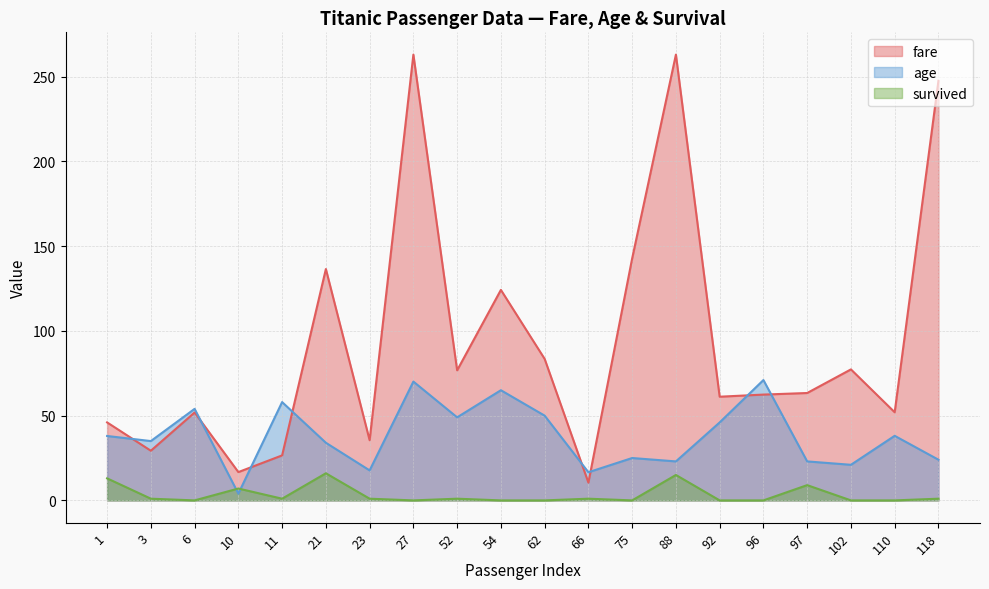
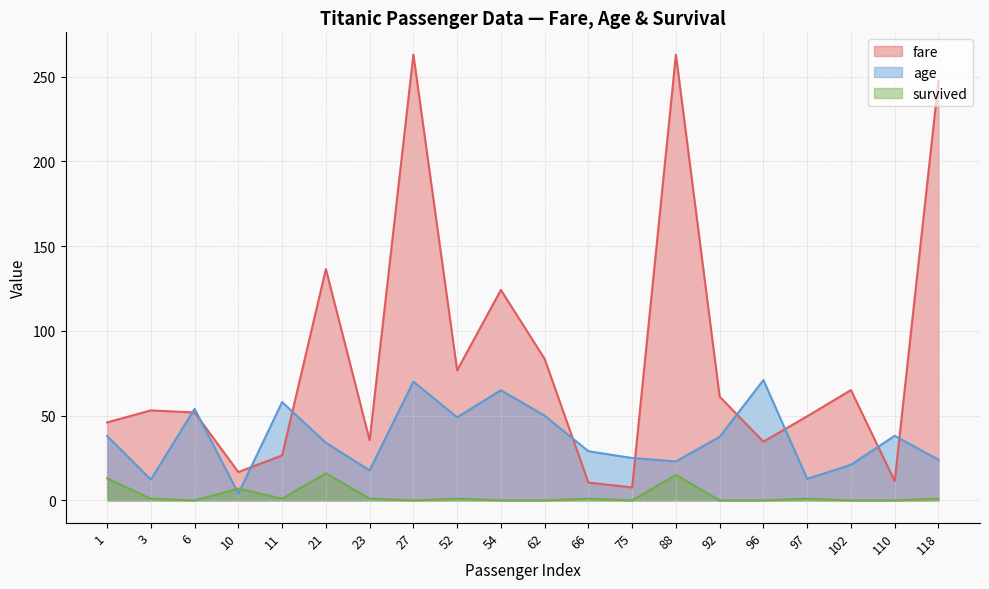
  {
    "fare": {
      "1": 46,
-     "3": 29,
+     "3": 53,
      "6": 52,
      "10": 17,
      "11": 27,
      "21": 137,
      "23": 36,
      "27": 263,
      "52": 77,
      "54": 124,
      "62": 83,
      "66": 11,
-     "75": 143,
+     "75": 8,
      "88": 263,
      "92": 61,
-     "96": 62,
-     "97": 63,
-     "102": 77,
-     "110": 52
+     "96": 35,
+     "97": 50,
+     "102": 65,
+     "110": 11
    },
    "age": {
      "1": 38,
-     "3": 35,
+     "3": 12,
      "6": 54,
      "10": 4,
      "11": 58,
      "21": 34,
      "23": 18,
      "27": 70,
      "52": 49,
      "54": 65,
      "62": 50,
-     "66": 17,
+     "66": 29,
      "75": 25,
      "88": 23,
-     "92": 46,
+     "92": 38,
      "96": 71,
-     "97": 23,
+     "97": 13,
      "102": 21,
      "110": 38,
      "118": 24
    },
    "survived": {
      "1": 13,
      "3": 1,
      "6": 0,
      "10": 7,
      "11": 1,
      "21": 16,
      "23": 1,
      "27": 0,
      "52": 1,
      "54": 0,
      "62": 0,
      "66": 1,
      "75": 0,
      "88": 15,
      "92": 0,
      "96": 0,
-     "97": 9,
+     "97": 1,
      "102": 0,
      "110": 0,
      "118": 1
    }
  }
